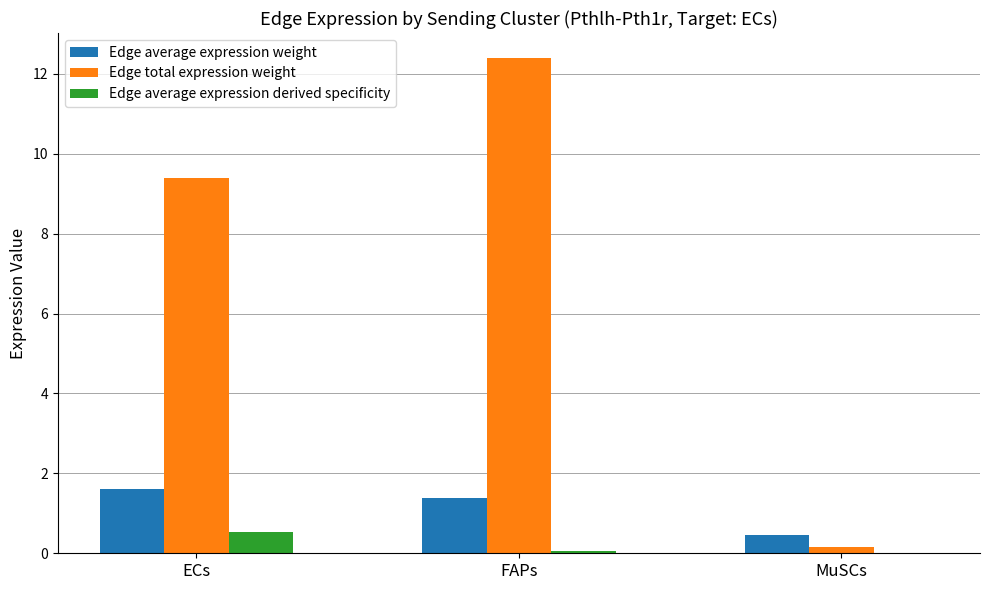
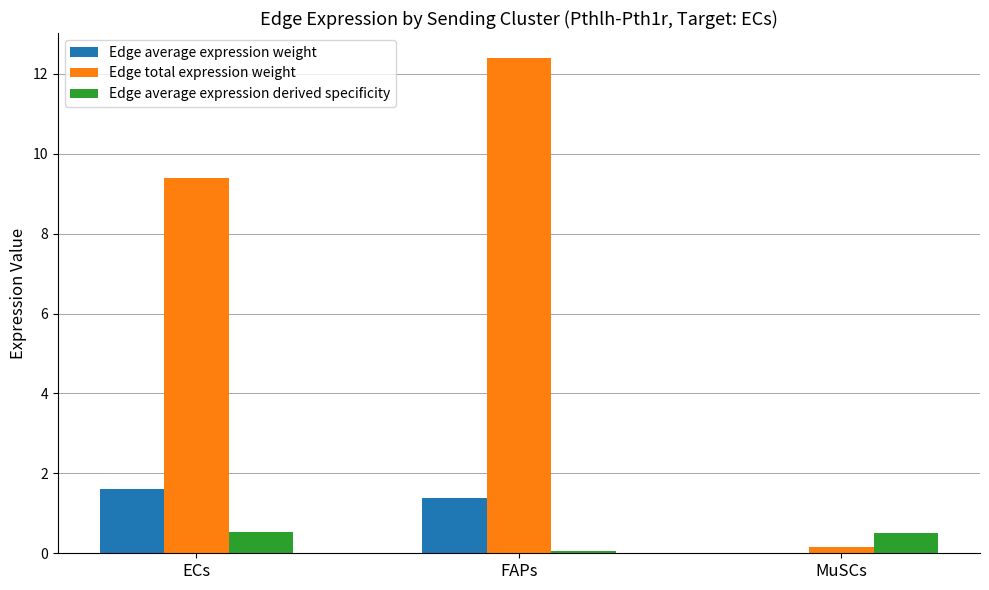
  {
    "Edge average expression weight": {
      "ECs": 1.6,
      "FAPs": 1.4,
-     "MuSCs": 0.5
+     "MuSCs": 0.0
    },
    "Edge total expression weight": {
      "ECs": 9.4,
      "FAPs": 12.4,
      "MuSCs": 0.2
    },
    "Edge average expression derived specificity": {
      "ECs": 0.5,
      "FAPs": 0.1,
-     "MuSCs": 0.0
+     "MuSCs": 0.5
    }
  }
